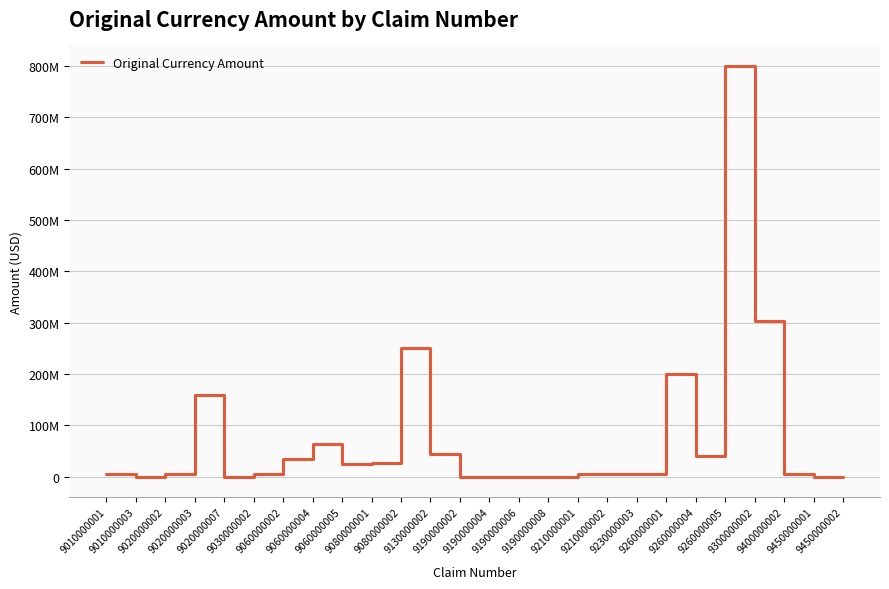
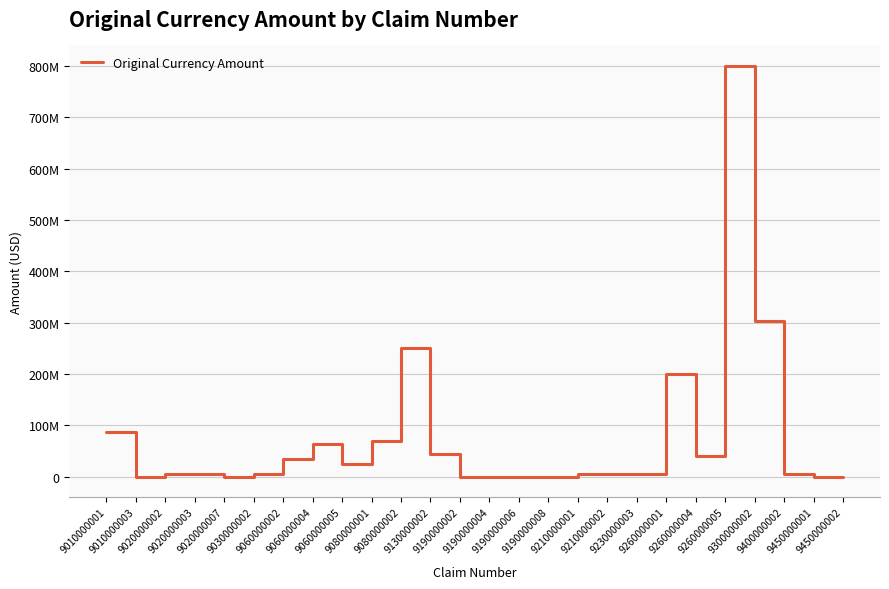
  {
-   "9010000001": 0,
+   "9010000001": 90000000,
    "9010000003": 0,
    "9020000002": 0,
-   "9020000003": 160000000,
+   "9020000003": 0,
    "9020000007": 0,
    "9030000002": 0,
    "9060000002": 40000000,
    "9060000004": 60000000,
    "9060000005": 30000000,
-   "9080000001": 30000000,
+   "9080000001": 70000000,
    "9080000002": 250000000,
    "9130000002": 40000000,
    "9190000002": 0,
    "9190000004": 0,
    "9190000006": 0,
    "9190000008": 0,
    "9210000001": 0,
    "9210000002": 0,
    "9230000003": 0,
    "9260000001": 200000000,
    "9260000004": 40000000,
    "9260000005": 800000000,
    "9300000002": 300000000,
    "9400000002": 0,
    "9450000001": 0,
    "9450000002": 0
  }
